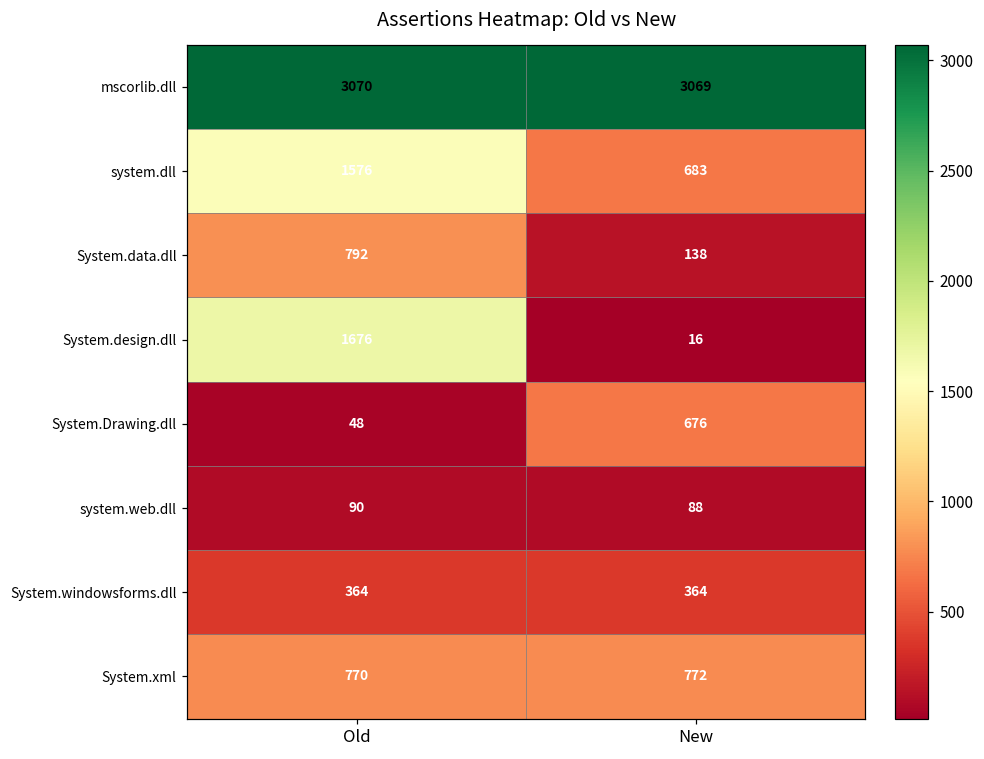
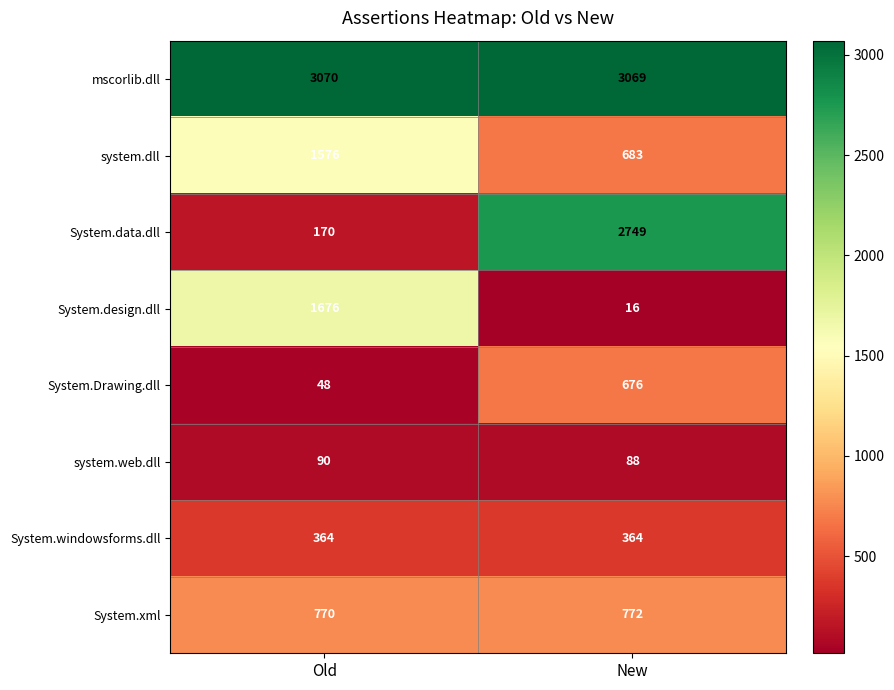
  {
    "mscorlib.dll": {
      "Old": 3070,
      "New": 3069
    },
    "system.dll": {
      "Old": 1576,
      "New": 683
    },
    "System.data.dll": {
-     "Old": 792,
-     "New": 138
+     "Old": 170,
+     "New": 2749
    },
    "System.design.dll": {
      "Old": 1676,
      "New": 16
    },
    "System.Drawing.dll": {
      "Old": 48,
      "New": 676
    },
    "system.web.dll": {
      "Old": 90,
      "New": 88
    },
    "System.windowsforms.dll": {
      "Old": 364,
      "New": 364
    },
    "System.xml": {
      "Old": 770,
      "New": 772
    }
  }
